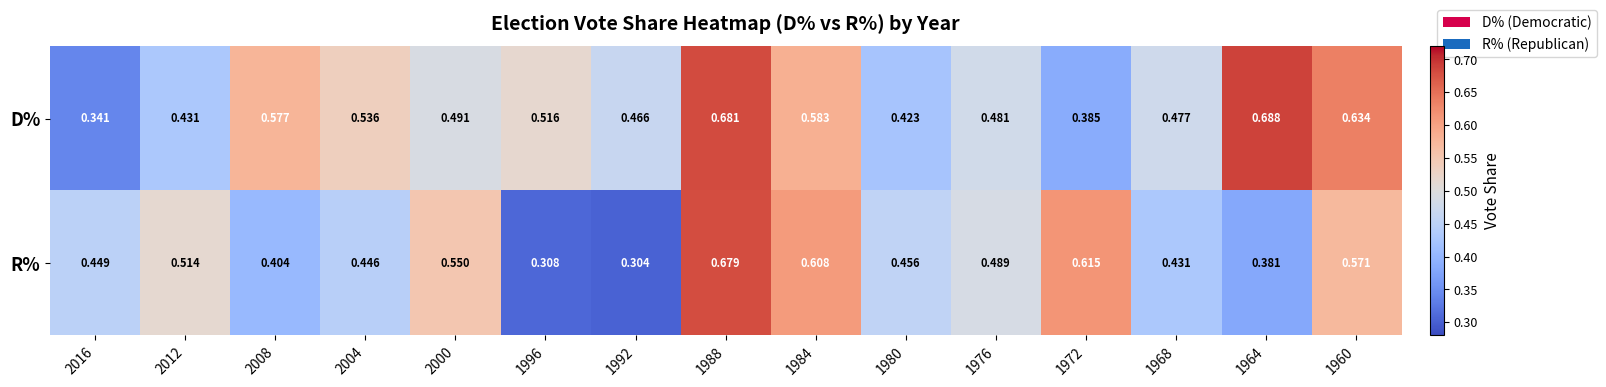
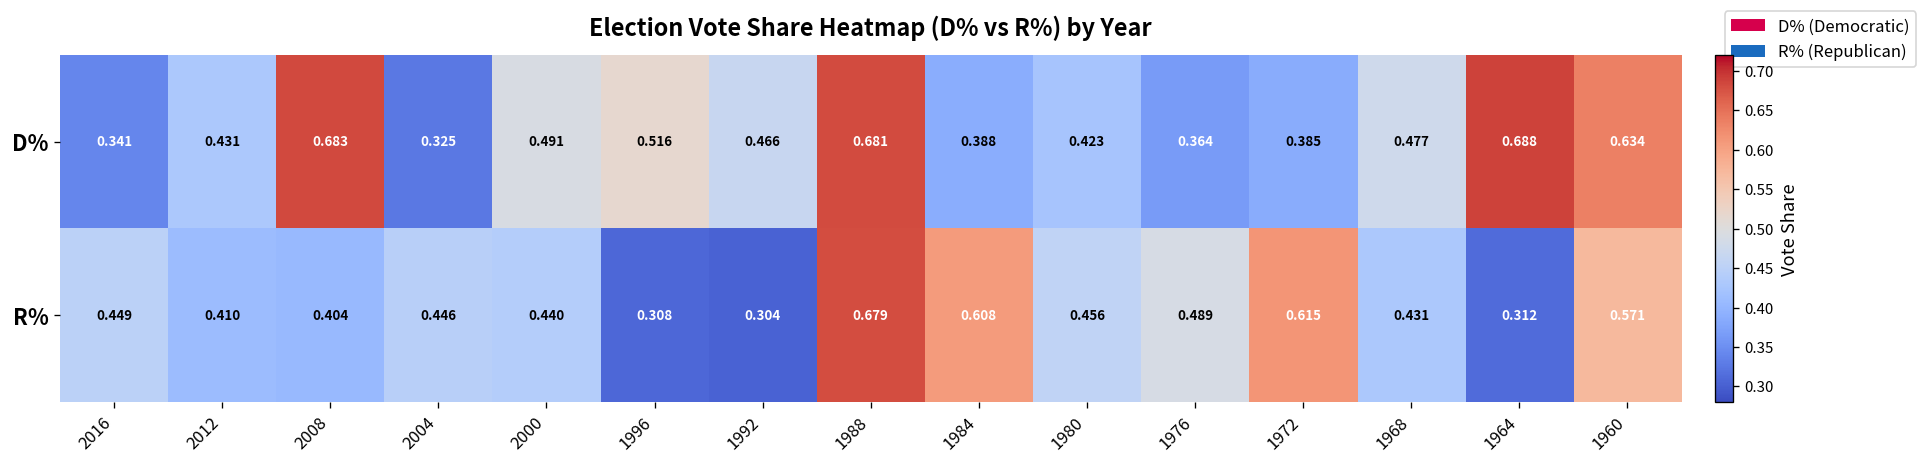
  {
    "D%": {
      "2016": 0.341,
      "2012": 0.431,
-     "2008": 0.577,
-     "2004": 0.536,
+     "2008": 0.683,
+     "2004": 0.325,
      "2000": 0.491,
      "1996": 0.516,
      "1992": 0.466,
      "1988": 0.681,
-     "1984": 0.583,
+     "1984": 0.388,
      "1980": 0.423,
-     "1976": 0.481,
+     "1976": 0.364,
      "1972": 0.385,
      "1968": 0.477,
      "1964": 0.688,
      "1960": 0.634
    },
    "R%": {
      "2016": 0.449,
-     "2012": 0.514,
+     "2012": 0.410,
      "2008": 0.404,
      "2004": 0.446,
-     "2000": 0.550,
+     "2000": 0.440,
      "1996": 0.308,
      "1992": 0.304,
      "1988": 0.679,
      "1984": 0.608,
      "1980": 0.456,
      "1976": 0.489,
      "1972": 0.615,
      "1968": 0.431,
-     "1964": 0.381,
+     "1964": 0.312,
      "1960": 0.571
    }
  }
